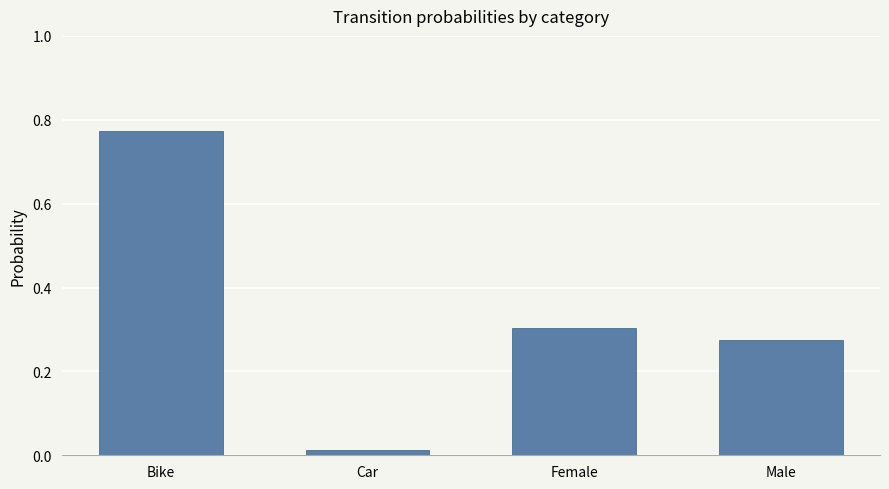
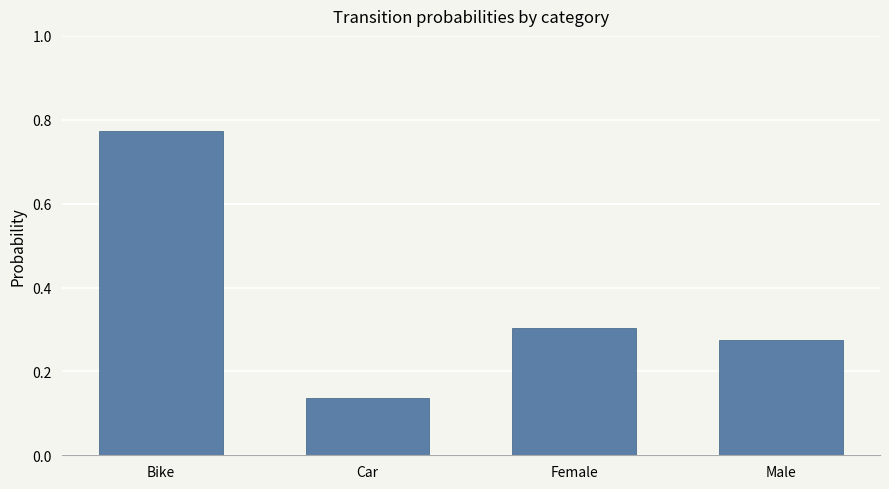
  {
    "Bike": 0.77,
-   "Car": 0.01,
+   "Car": 0.14,
    "Female": 0.30,
    "Male": 0.28
  }
